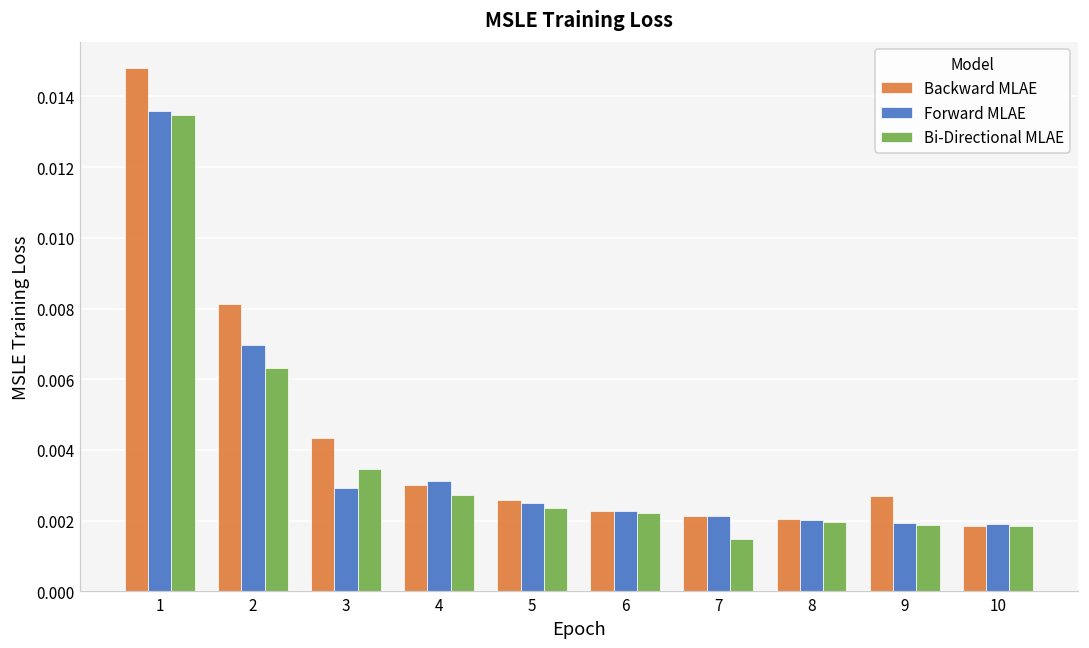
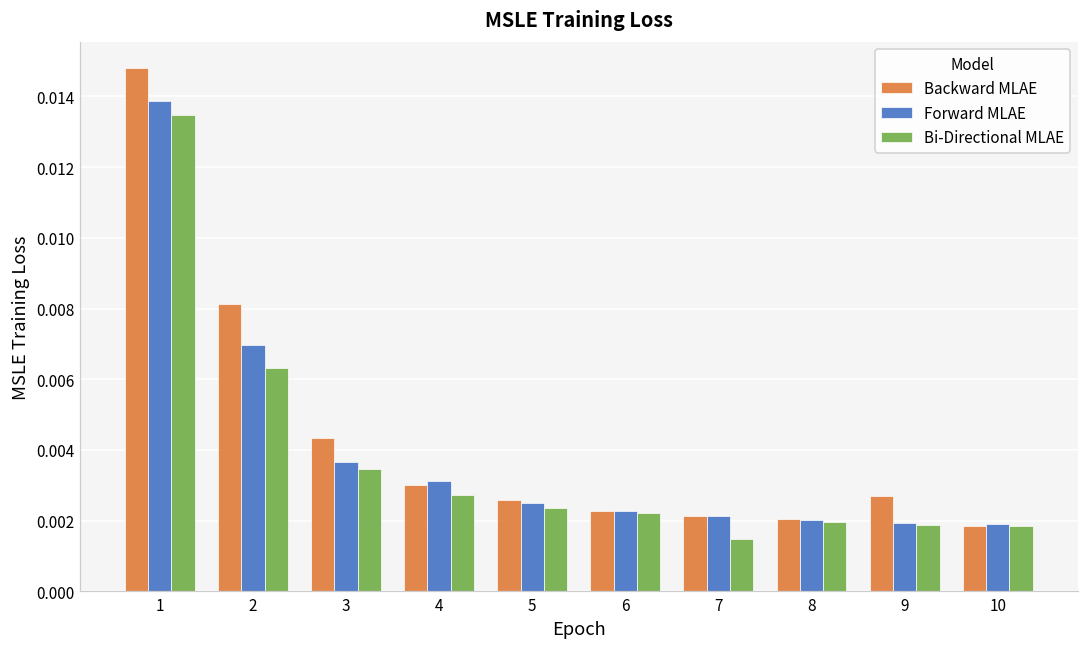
  {
    "Backward MLAE": {
      "1": 0.0148,
      "2": 0.0081,
      "3": 0.0043,
      "4": 0.0030,
      "5": 0.0026,
      "6": 0.0023,
      "7": 0.0021,
      "8": 0.0020,
      "9": 0.0027,
      "10": 0.0019
    },
    "Forward MLAE": {
-     "1": 0.0136,
+     "1": 0.0139,
      "2": 0.0070,
-     "3": 0.0029,
+     "3": 0.0037,
      "4": 0.0031,
      "5": 0.0025,
      "6": 0.0023,
      "7": 0.0021,
      "8": 0.0020,
      "9": 0.0019,
      "10": 0.0019
    },
    "Bi-Directional MLAE": {
      "1": 0.0135,
      "2": 0.0063,
      "3": 0.0035,
      "4": 0.0027,
      "5": 0.0024,
      "6": 0.0022,
      "7": 0.0015,
      "8": 0.0020,
      "9": 0.0019,
      "10": 0.0018
    }
  }
